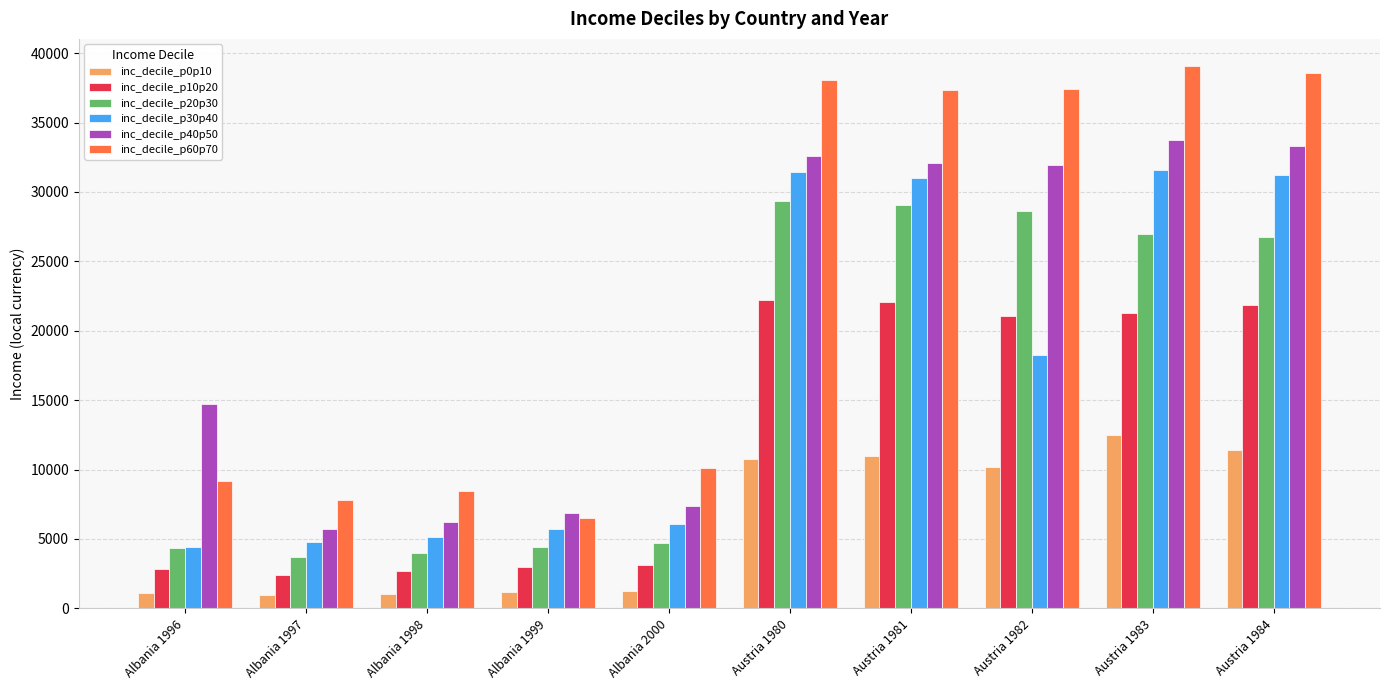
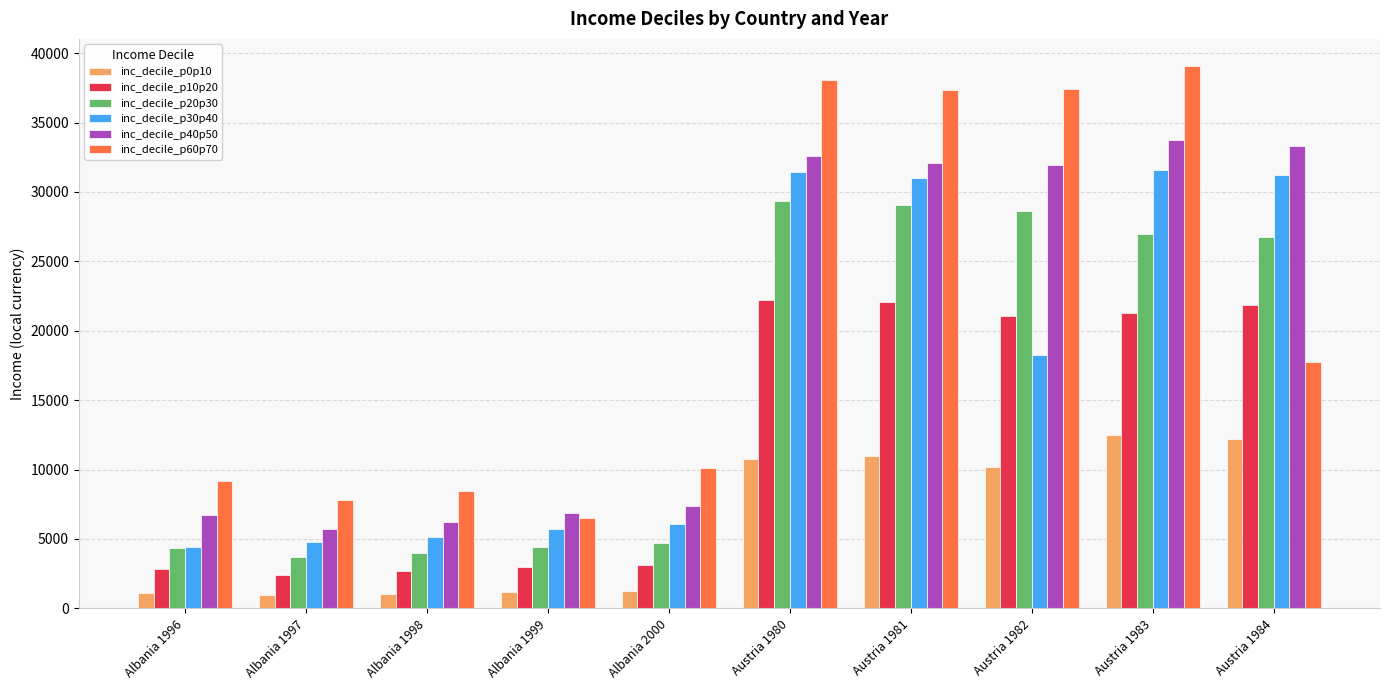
  {
    "inc_decile_p0p10": {
      "Albania 1996": 1100,
      "Albania 1997": 900,
      "Albania 1998": 1000,
      "Albania 1999": 1100,
      "Albania 2000": 1200,
      "Austria 1980": 10700,
      "Austria 1981": 11000,
      "Austria 1982": 10200,
      "Austria 1983": 12500,
-     "Austria 1984": 11400
+     "Austria 1984": 12200
    },
    "inc_decile_p10p20": {
      "Albania 1996": 2800,
      "Albania 1997": 2400,
      "Albania 1998": 2700,
      "Albania 1999": 3000,
      "Albania 2000": 3200,
      "Austria 1980": 22200,
      "Austria 1981": 22100,
      "Austria 1982": 21000,
      "Austria 1983": 21300,
      "Austria 1984": 21900
    },
    "inc_decile_p20p30": {
      "Albania 1996": 4300,
      "Albania 1997": 3700,
      "Albania 1998": 4000,
      "Albania 1999": 4400,
      "Albania 2000": 4700,
      "Austria 1980": 29400,
      "Austria 1981": 29100,
      "Austria 1982": 28600,
      "Austria 1983": 26900,
      "Austria 1984": 26700
    },
    "inc_decile_p30p40": {
      "Albania 1996": 4400,
      "Albania 1997": 4800,
      "Albania 1998": 5100,
      "Albania 1999": 5700,
      "Albania 2000": 6000,
      "Austria 1980": 31400,
      "Austria 1981": 31000,
      "Austria 1982": 18200,
      "Austria 1983": 31600,
      "Austria 1984": 31200
    },
    "inc_decile_p40p50": {
-     "Albania 1996": 14700,
+     "Albania 1996": 6700,
      "Albania 1997": 5700,
      "Albania 1998": 6200,
      "Albania 1999": 6900,
      "Albania 2000": 7300,
      "Austria 1980": 32600,
      "Austria 1981": 32100,
      "Austria 1982": 31900,
      "Austria 1983": 33700,
      "Austria 1984": 33300
    },
    "inc_decile_p60p70": {
      "Albania 1996": 9100,
      "Albania 1997": 7800,
      "Albania 1998": 8500,
      "Albania 1999": 6500,
      "Albania 2000": 10100,
      "Austria 1980": 38100,
      "Austria 1981": 37400,
      "Austria 1982": 37400,
      "Austria 1983": 39100,
-     "Austria 1984": 38600
+     "Austria 1984": 17800
    }
  }
